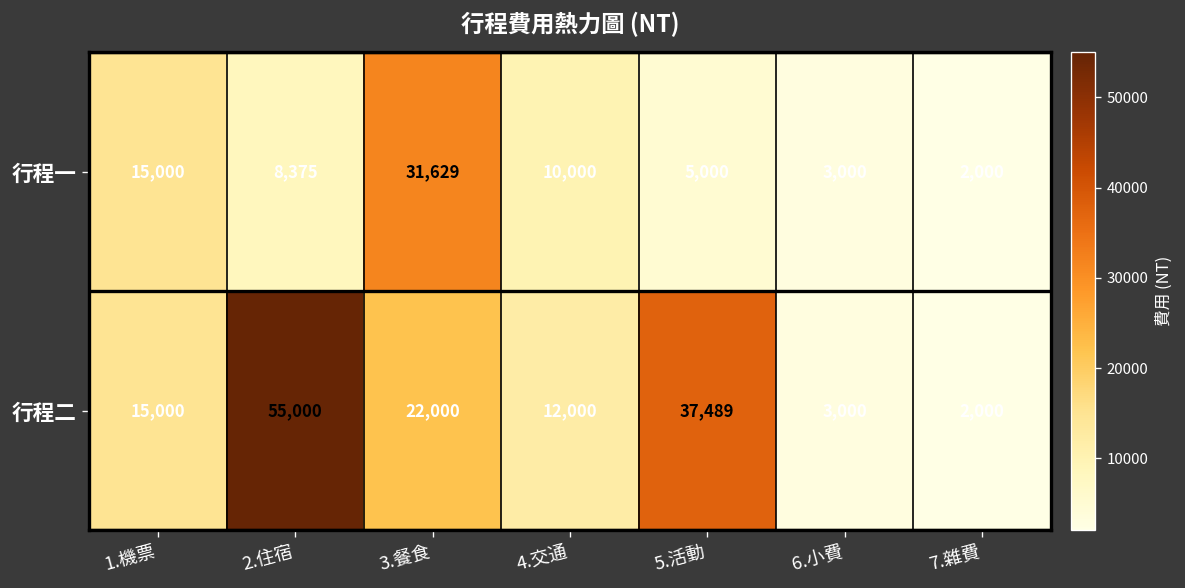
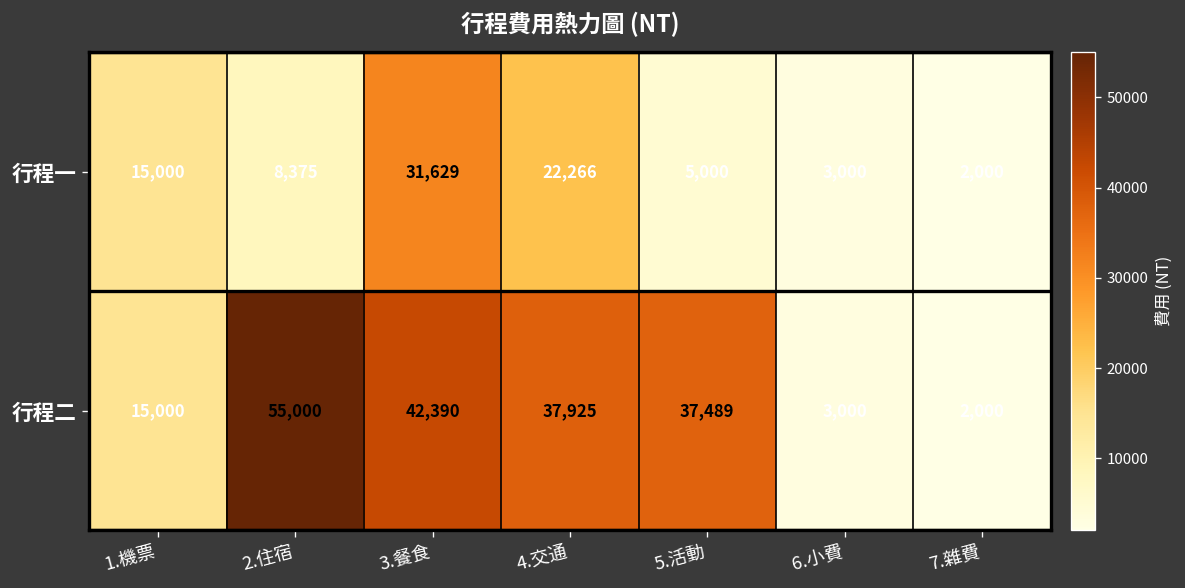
  {
    "行程一": {
      "1.機票": "15,000",
      "2.住宿": "8,375",
      "3.餐食": "31,629",
-     "4.交通": "10,000"
+     "4.交通": "22,266"
    },
    "行程二": {
      "1.機票": "15,000",
      "2.住宿": "55,000",
-     "3.餐食": "22,000",
-     "4.交通": "12,000",
+     "3.餐食": "42,390",
+     "4.交通": "37,925",
      "5.活動": "37,489"
    }
  }
